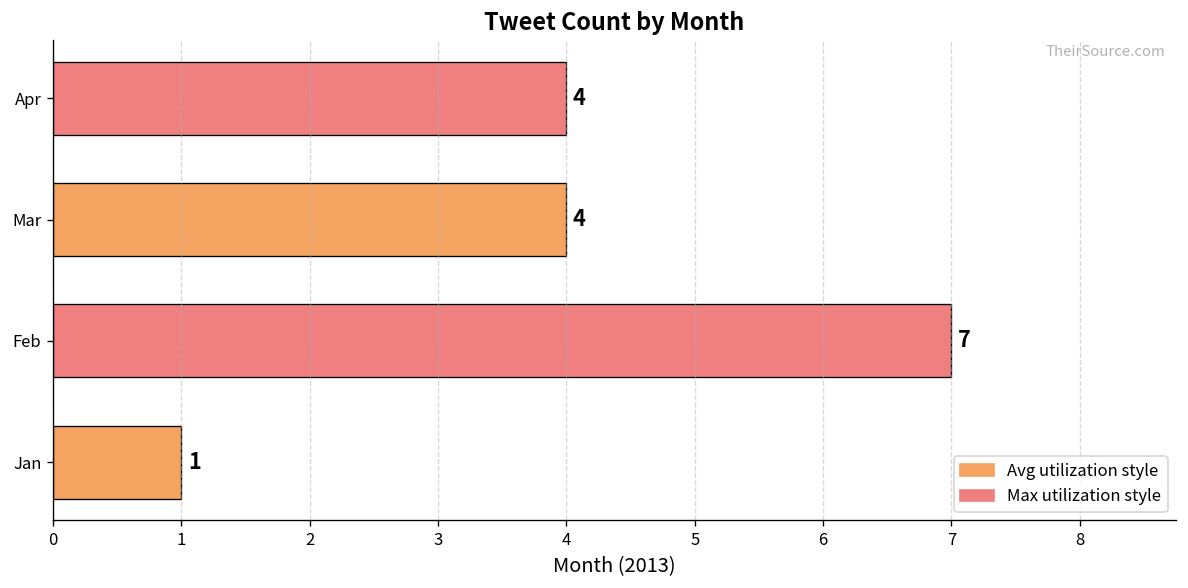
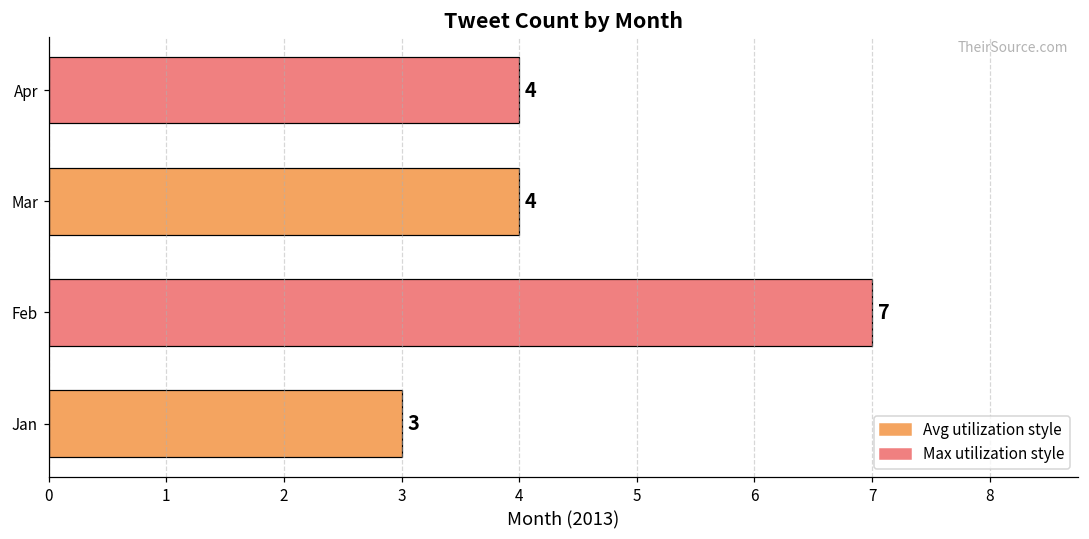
  {
    "Apr": 4,
    "Mar": 4,
    "Feb": 7,
-   "Jan": 1
+   "Jan": 3
  }
